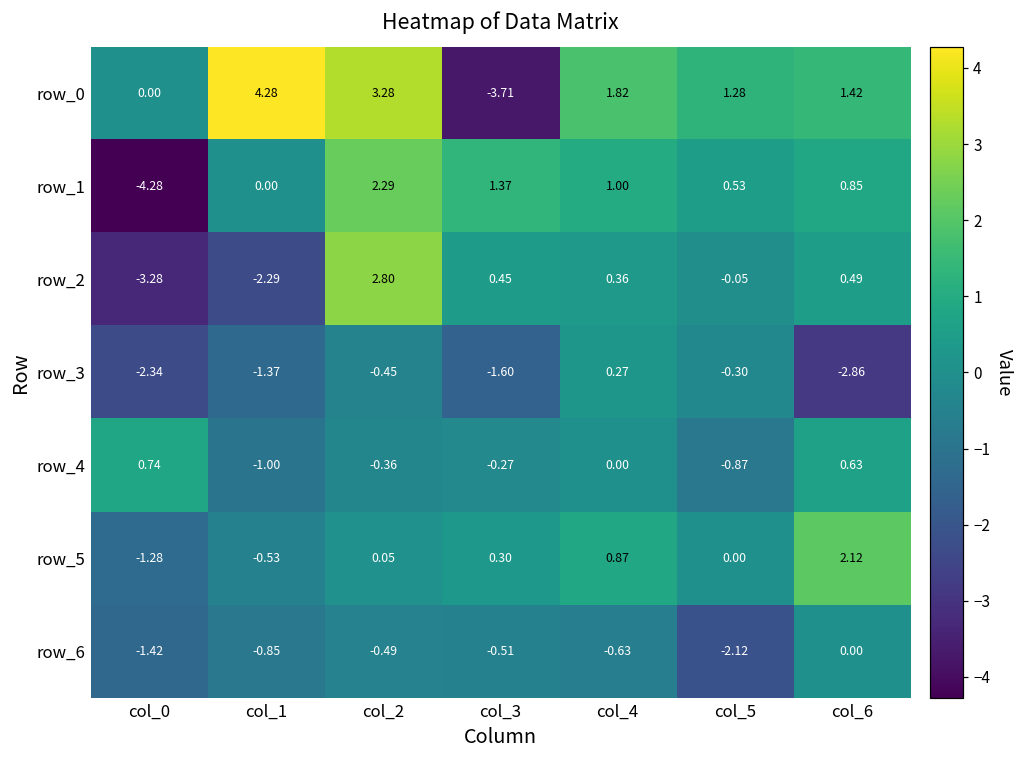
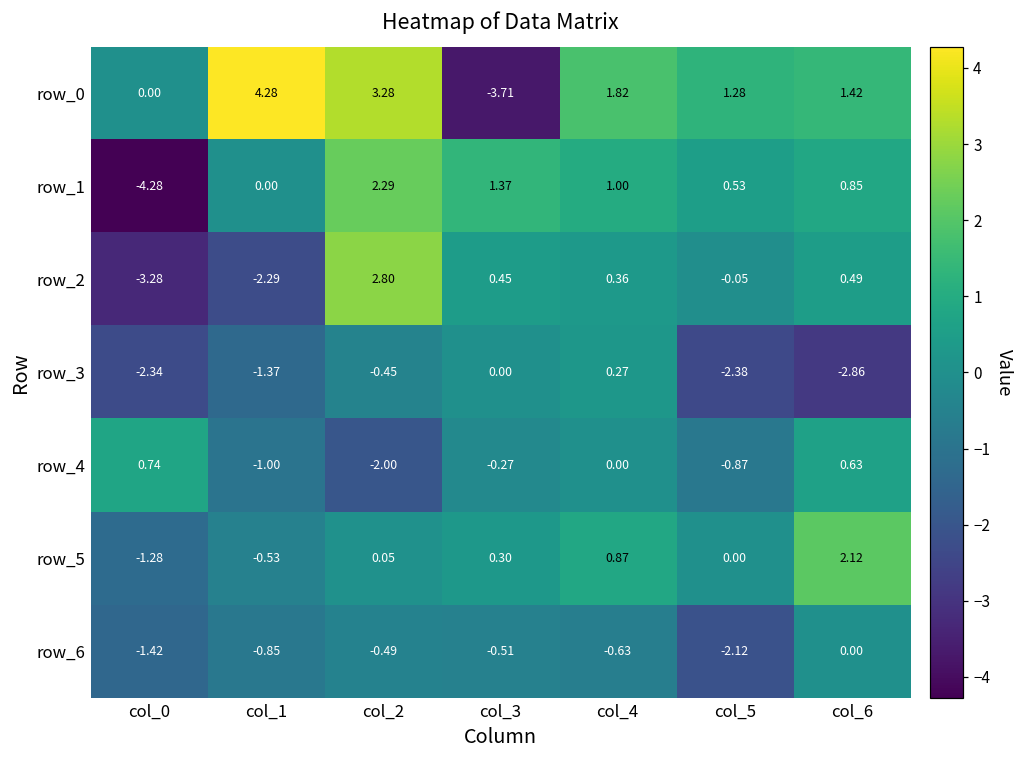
  {
    "row_0": {
      "col_0": 0.00,
      "col_1": 4.28,
      "col_2": 3.28,
      "col_3": -3.71,
      "col_4": 1.82,
      "col_5": 1.28,
      "col_6": 1.42
    },
    "row_1": {
      "col_0": -4.28,
      "col_1": 0.00,
      "col_2": 2.29,
      "col_3": 1.37,
      "col_4": 1.00,
      "col_5": 0.53,
      "col_6": 0.85
    },
    "row_2": {
      "col_0": -3.28,
      "col_1": -2.29,
      "col_2": 2.80,
      "col_3": 0.45,
      "col_4": 0.36,
      "col_5": -0.05,
      "col_6": 0.49
    },
    "row_3": {
      "col_0": -2.34,
      "col_1": -1.37,
      "col_2": -0.45,
-     "col_3": -1.60,
+     "col_3": 0.00,
      "col_4": 0.27,
-     "col_5": -0.30,
+     "col_5": -2.38,
      "col_6": -2.86
    },
    "row_4": {
      "col_0": 0.74,
      "col_1": -1.00,
-     "col_2": -0.36,
+     "col_2": -2.00,
      "col_3": -0.27,
      "col_4": 0.00,
      "col_5": -0.87,
      "col_6": 0.63
    },
    "row_5": {
      "col_0": -1.28,
      "col_1": -0.53,
      "col_2": 0.05,
      "col_3": 0.30,
      "col_4": 0.87,
      "col_5": 0.00,
      "col_6": 2.12
    },
    "row_6": {
      "col_0": -1.42,
      "col_1": -0.85,
      "col_2": -0.49,
      "col_3": -0.51,
      "col_4": -0.63,
      "col_5": -2.12,
      "col_6": 0.00
    }
  }
